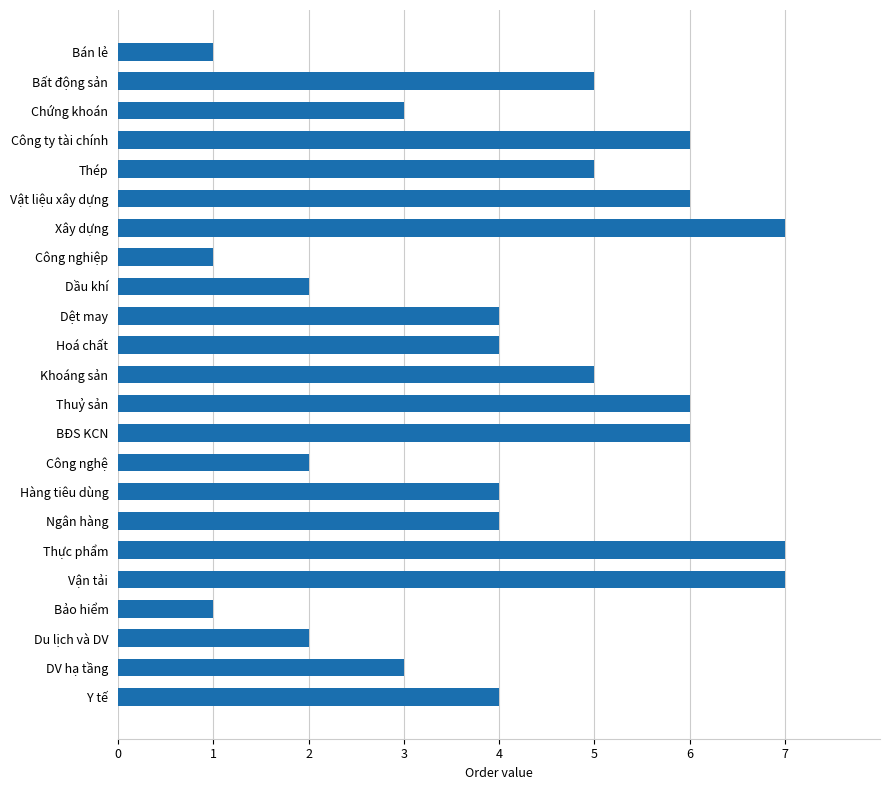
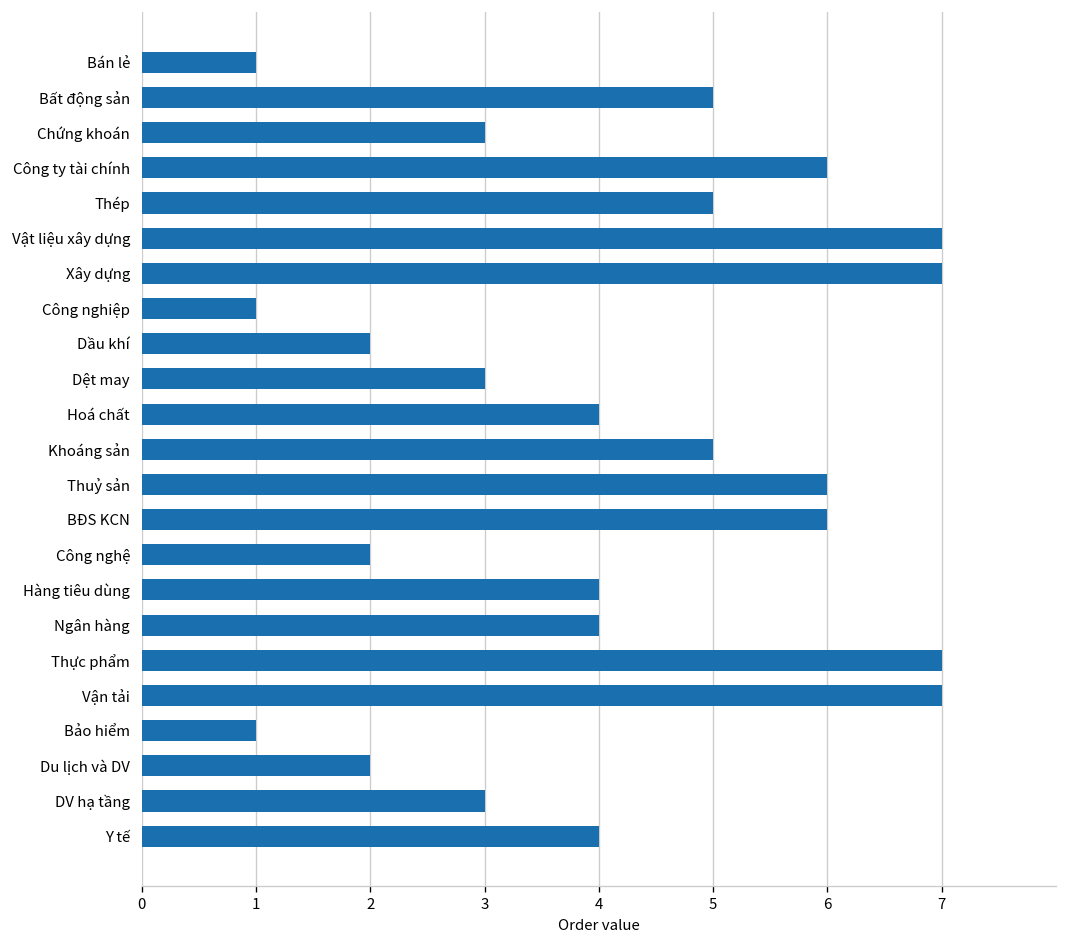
  {
    "Bán lẻ": 1,
    "Bất động sản": 5,
    "Chứng khoán": 3,
    "Công ty tài chính": 6,
    "Thép": 5,
-   "Vật liệu xây dựng": 6,
+   "Vật liệu xây dựng": 7,
    "Xây dựng": 7,
    "Công nghiệp": 1,
    "Dầu khí": 2,
-   "Dệt may": 4,
+   "Dệt may": 3,
    "Hoá chất": 4,
    "Khoáng sản": 5,
    "Thuỷ sản": 6,
    "BĐS KCN": 6,
    "Công nghệ": 2,
    "Hàng tiêu dùng": 4,
    "Ngân hàng": 4,
    "Thực phẩm": 7,
    "Vận tải": 7,
    "Bảo hiểm": 1,
    "Du lịch và DV": 2,
    "DV hạ tầng": 3,
    "Y tế": 4
  }
